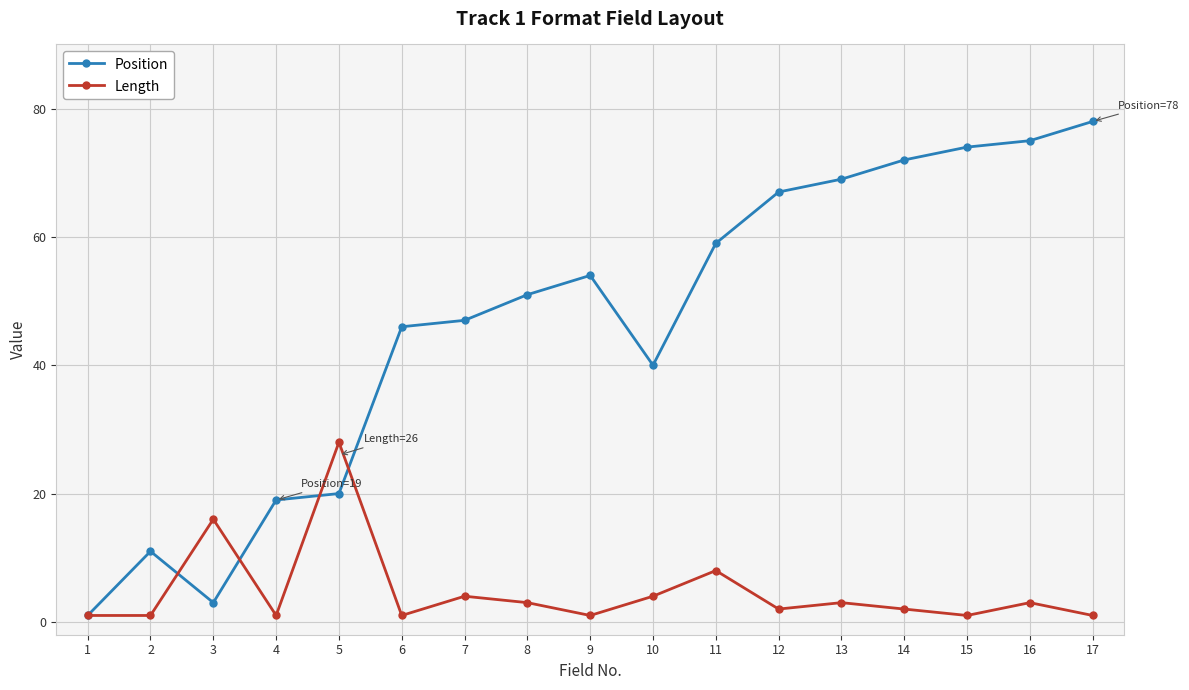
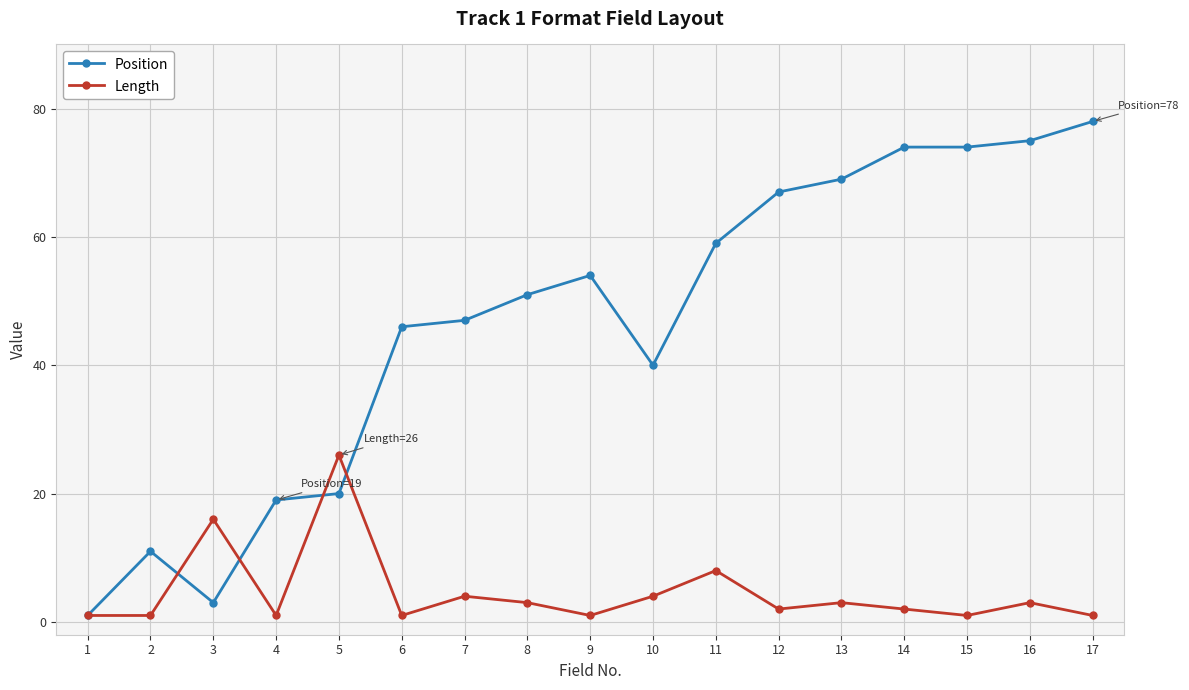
  {
    "Position": {
      "2": 11,
      "3": 3,
      "4": 19,
      "6": 46,
      "7": 47,
      "8": 51,
      "9": 54,
      "10": 40,
      "11": 59,
      "12": 67,
      "13": 69,
-     "14": 72,
+     "14": 74,
      "15": 74,
      "16": 75
    },
    "Length": {
      "2": 1,
      "3": 16,
      "4": 1,
-     "5": 28,
+     "5": 26,
      "6": 1,
      "7": 4,
      "8": 3,
      "9": 1,
      "10": 4,
      "11": 8,
      "12": 2,
      "13": 3,
      "14": 2,
      "15": 1,
      "16": 3,
      "17": 1
    }
  }
